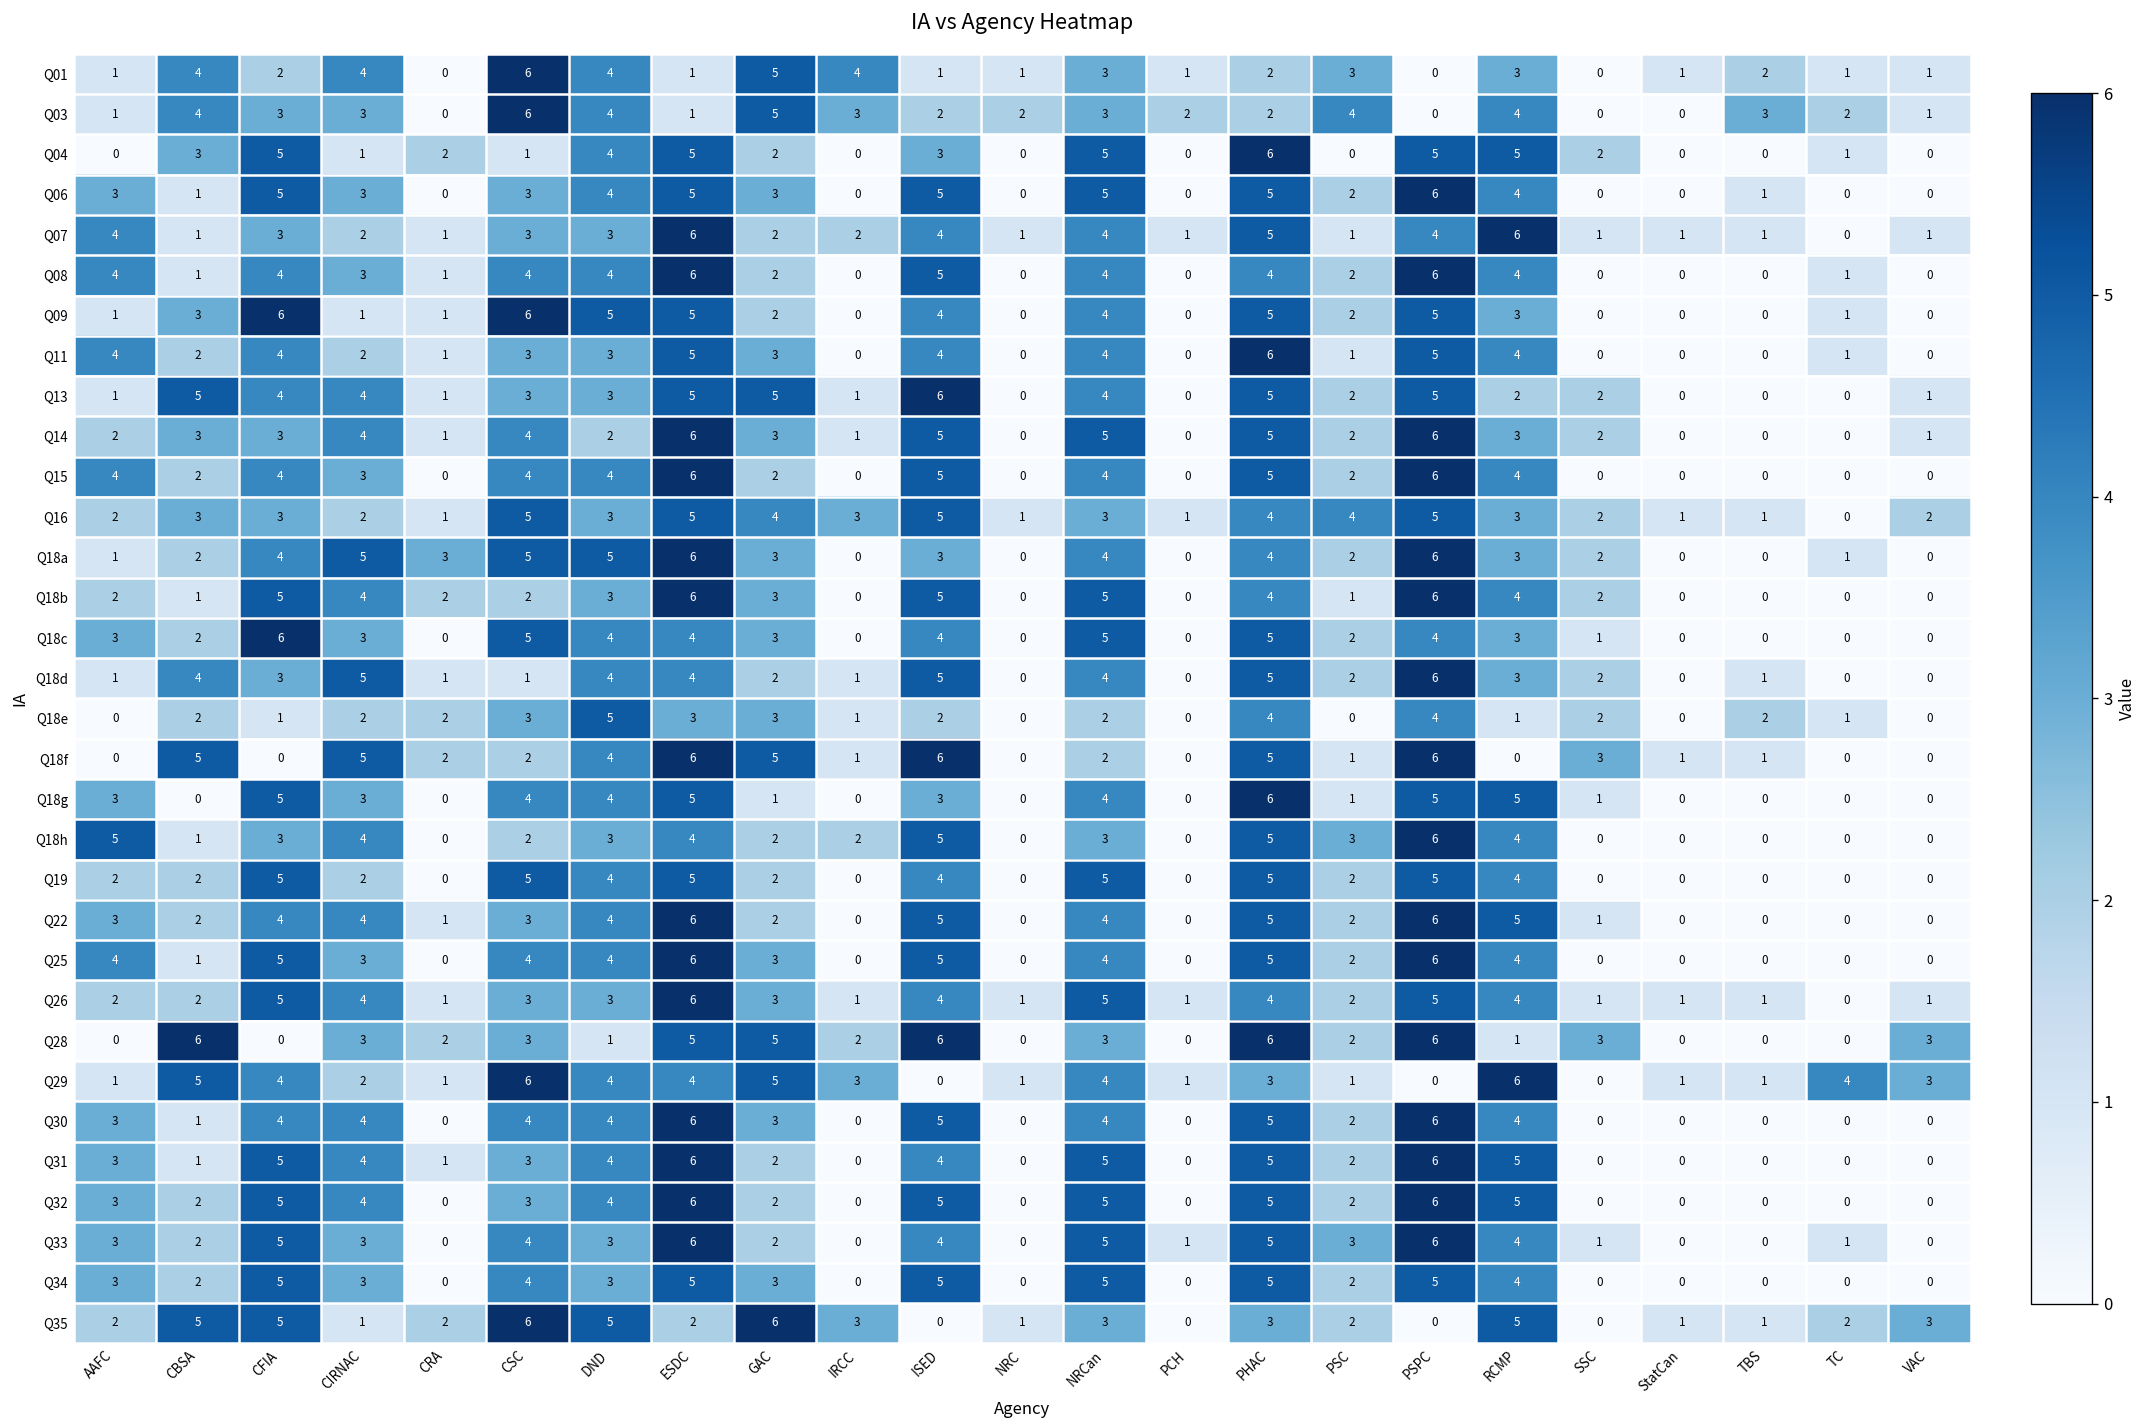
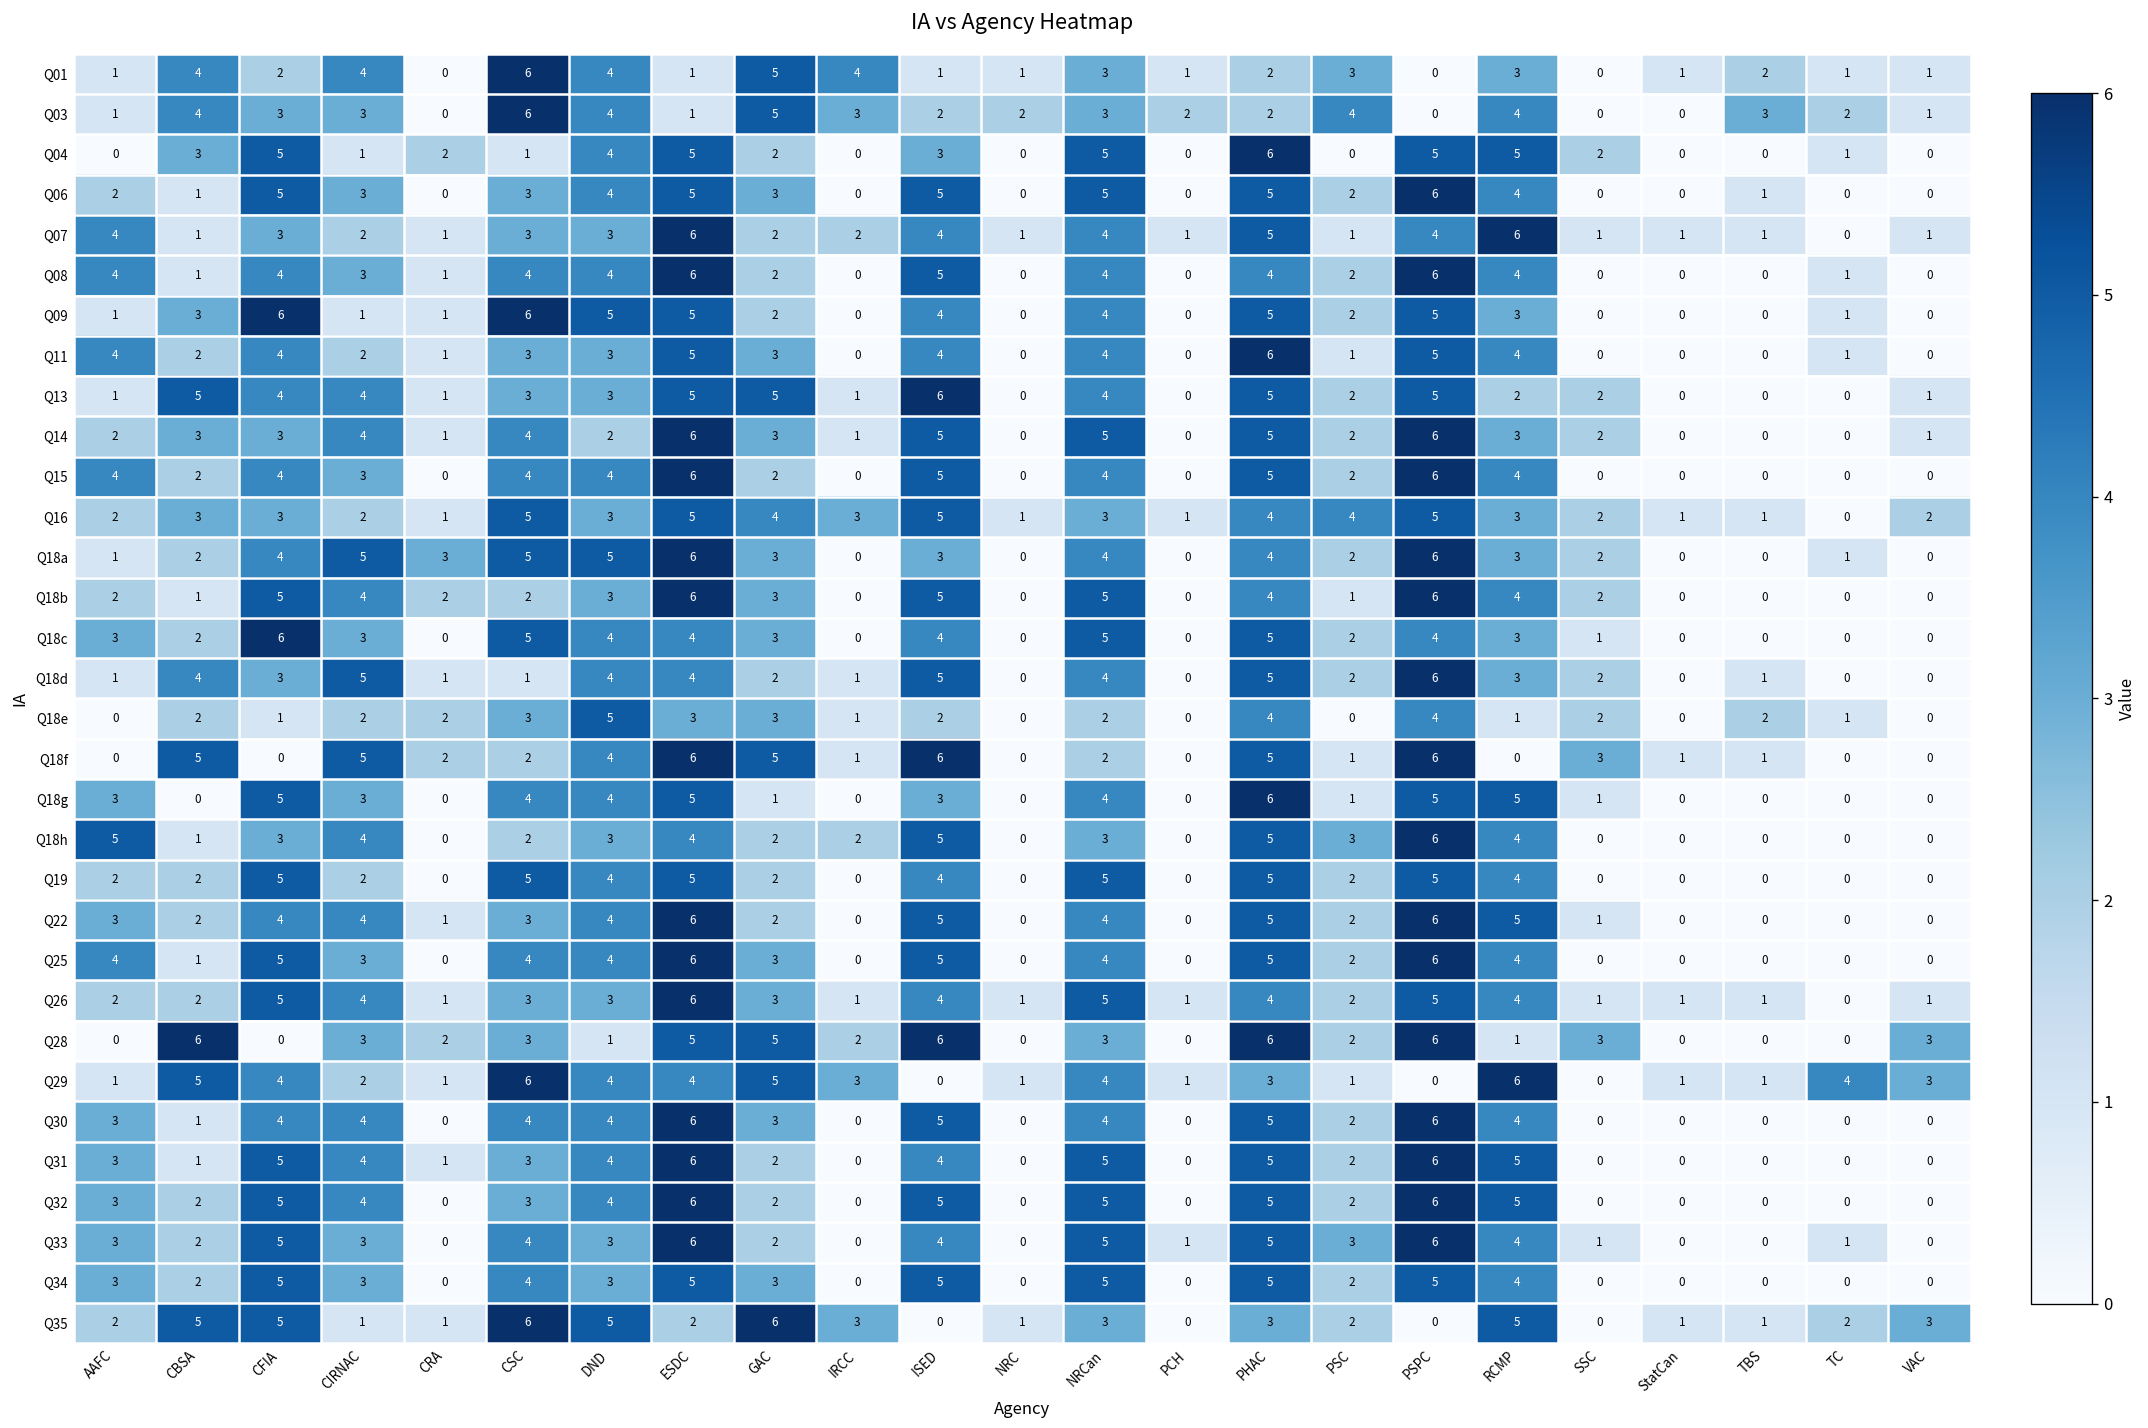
  {
    "Q06": {
-     "AAFC": 3,
+     "AAFC": 2,
      "CBSA": 1,
      "CFIA": 5,
      "CIRNAC": 3,
      "CRA": 0,
      "CSC": 3,
      "DND": 4,
      "ESDC": 5,
      "GAC": 3,
      "IRCC": 0,
      "ISED": 5,
      "NRC": 0,
      "NRCan": 5,
      "PCH": 0,
      "PHAC": 5,
      "PSC": 2,
      "PSPC": 6,
      "RCMP": 4,
      "SSC": 0,
      "StatCan": 0,
      "TBS": 1,
      "TC": 0,
      "VAC": 0
    },
    "Q35": {
      "AAFC": 2,
      "CBSA": 5,
      "CFIA": 5,
      "CIRNAC": 1,
-     "CRA": 2,
+     "CRA": 1,
      "CSC": 6,
      "DND": 5,
      "ESDC": 2,
      "GAC": 6,
      "IRCC": 3,
      "ISED": 0,
      "NRC": 1,
      "NRCan": 3,
      "PCH": 0,
      "PHAC": 3,
      "PSC": 2,
      "PSPC": 0,
      "RCMP": 5,
      "SSC": 0,
      "StatCan": 1,
      "TBS": 1,
      "TC": 2,
      "VAC": 3
    }
  }
